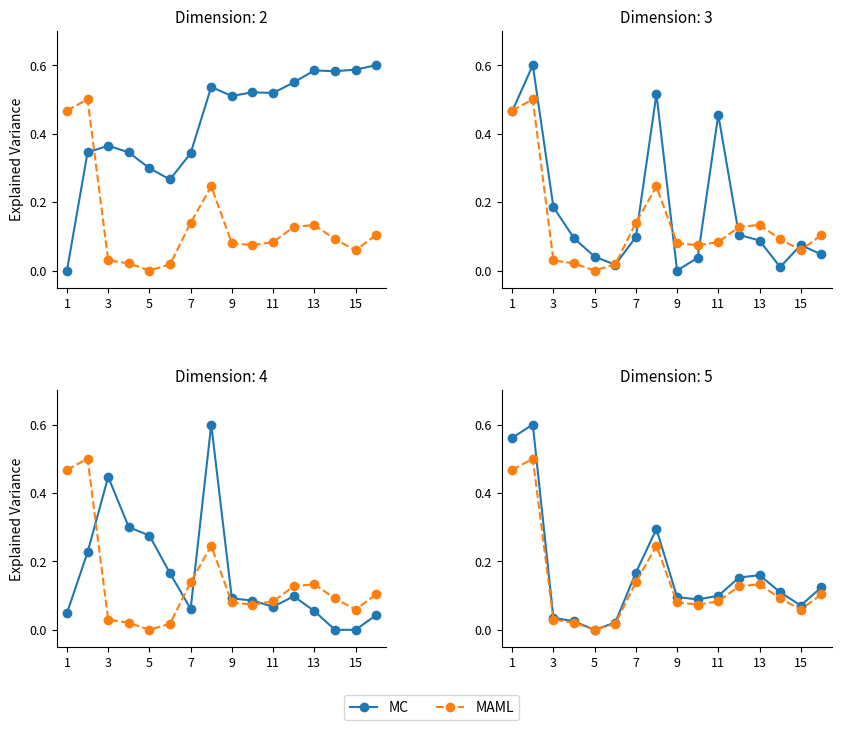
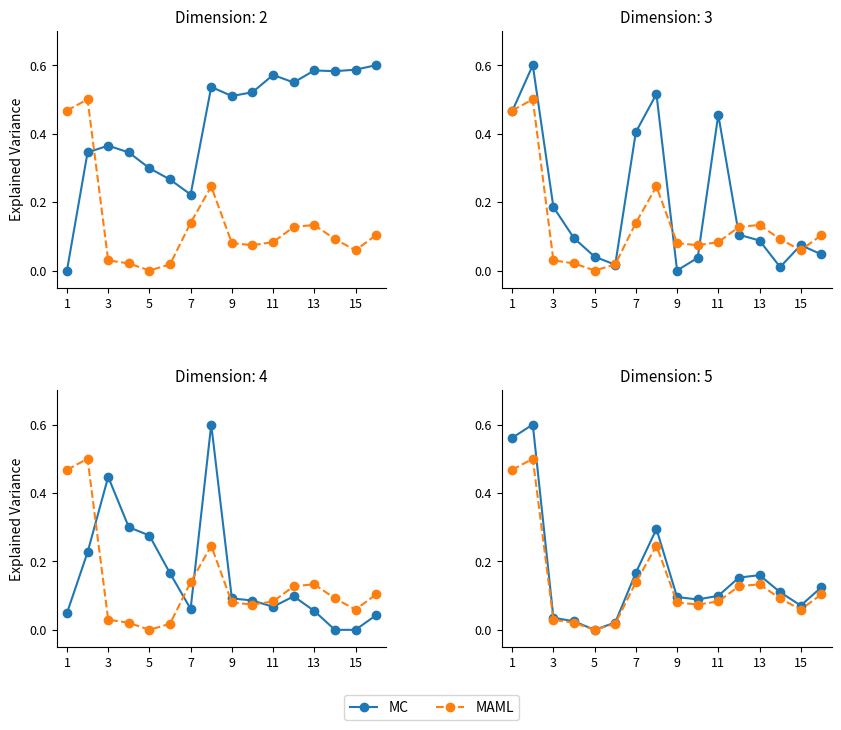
  {
    "Dimension: 2": {
      "MC": {
        "1": 0.00,
        "3": 0.36,
        "5": 0.30,
-       "7": 0.34,
+       "7": 0.22,
        "9": 0.51,
-       "11": 0.52,
+       "11": 0.57,
        "13": 0.58,
        "15": 0.59
      },
      "MAML": {
        "1": 0.47,
        "3": 0.03,
        "5": 0.00,
        "7": 0.14,
        "9": 0.08,
        "11": 0.08,
        "13": 0.13,
        "15": 0.06
      }
    },
    "Dimension: 3": {
      "MC": {
        "3": 0.19,
        "5": 0.04,
-       "7": 0.10,
+       "7": 0.40,
        "9": 0.00,
        "11": 0.46,
        "13": 0.09,
        "15": 0.07
      },
      "MAML": {
        "3": 0.03,
        "5": 0.00,
        "7": 0.14,
        "9": 0.08,
        "11": 0.08,
        "13": 0.13,
        "15": 0.06
      }
    },
    "Dimension: 4": {
      "MC": {
        "1": 0.05,
        "3": 0.45,
        "5": 0.28,
        "7": 0.06,
        "9": 0.09,
        "11": 0.07,
        "13": 0.06,
        "15": 0.00
      },
      "MAML": {
        "1": 0.47,
        "3": 0.03,
        "5": 0.00,
        "7": 0.14,
        "9": 0.08,
        "11": 0.08,
        "13": 0.13,
        "15": 0.06
      }
    },
    "Dimension: 5": {
      "MC": {
        "1": 0.56,
        "7": 0.17,
        "9": 0.10,
        "11": 0.10,
        "13": 0.16,
        "15": 0.07
      },
      "MAML": {
        "1": 0.47,
        "7": 0.14,
        "9": 0.08,
        "11": 0.08,
        "13": 0.13,
        "15": 0.06
      }
    }
  }
